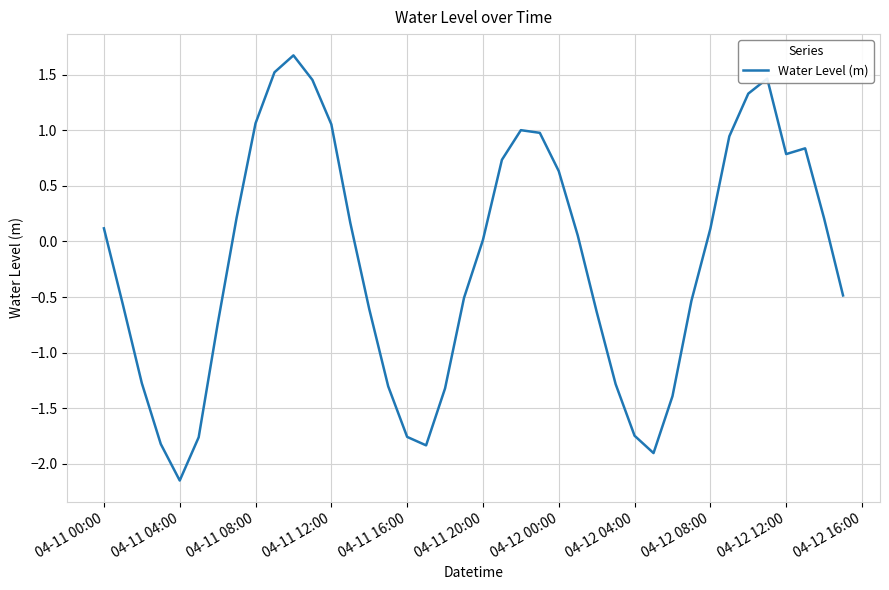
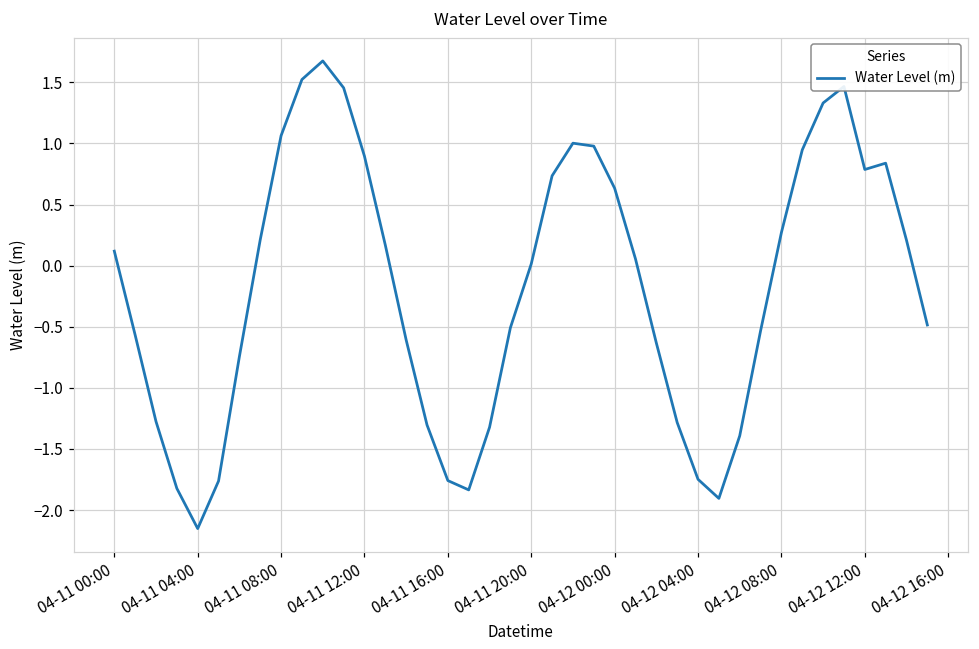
  {
    "04-11 00:00": 0.12,
    "04-11 04:00": -2.15,
    "04-11 08:00": 1.06,
-   "04-11 12:00": 1.05,
+   "04-11 12:00": 0.90,
    "04-11 16:00": -1.76,
    "04-11 20:00": 0.01,
    "04-12 00:00": 0.63,
    "04-12 04:00": -1.75,
-   "04-12 08:00": 0.12,
+   "04-12 08:00": 0.27,
    "04-12 12:00": 0.79
  }
